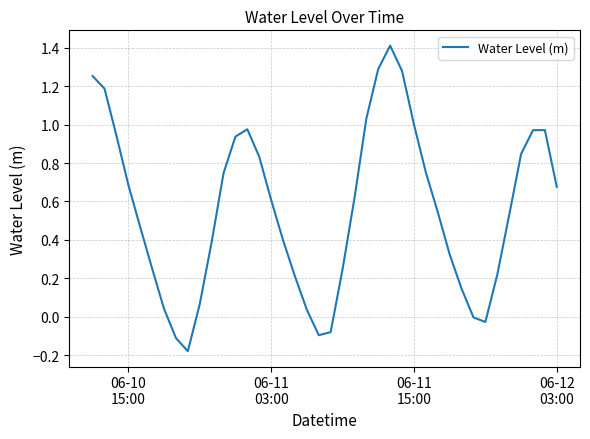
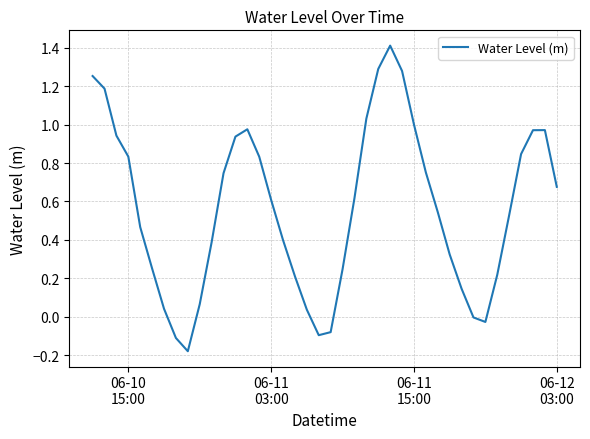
  {
-   "06-10 15:00": 0.69,
+   "06-10 15:00": 0.83,
    "06-11 03:00": 0.61,
    "06-11 15:00": 1.00,
    "06-12 03:00": 0.68
  }
